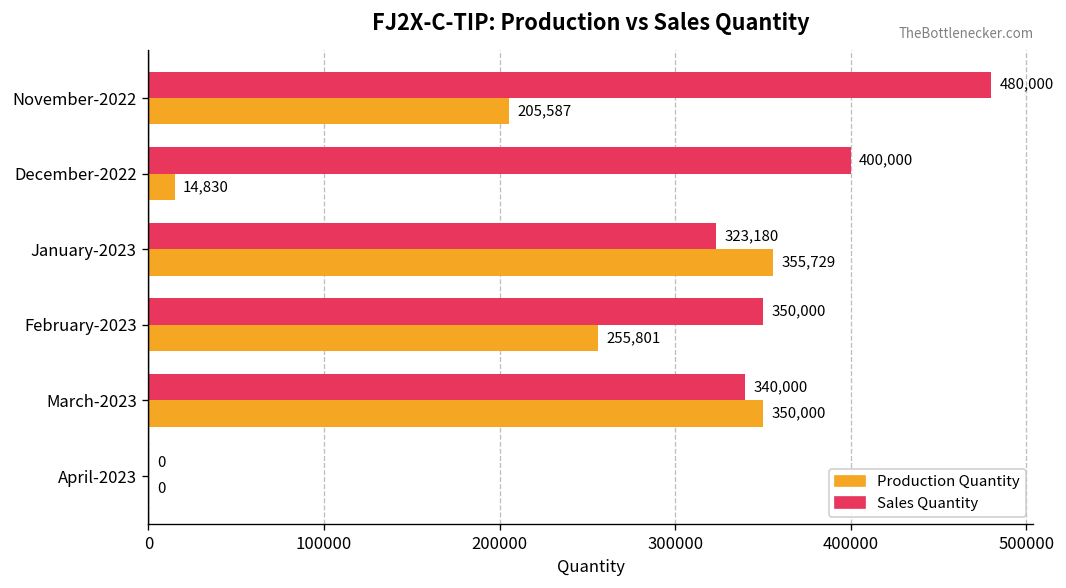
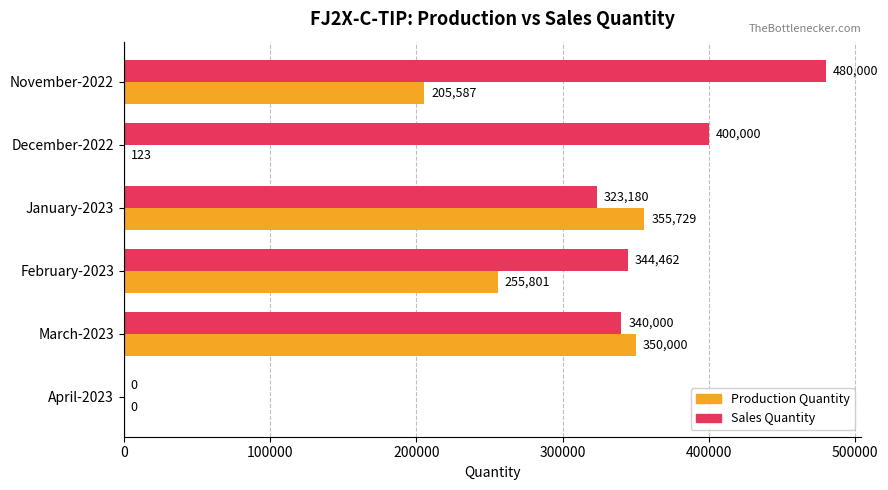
  {
    "Production Quantity": {
      "November-2022": "205,587",
-     "December-2022": "14,830",
+     "December-2022": "123",
      "January-2023": "355,729",
      "February-2023": "255,801",
      "March-2023": "350,000",
      "April-2023": "0"
    },
    "Sales Quantity": {
      "November-2022": "480,000",
      "December-2022": "400,000",
      "January-2023": "323,180",
-     "February-2023": "350,000",
+     "February-2023": "344,462",
      "March-2023": "340,000",
      "April-2023": "0"
    }
  }
